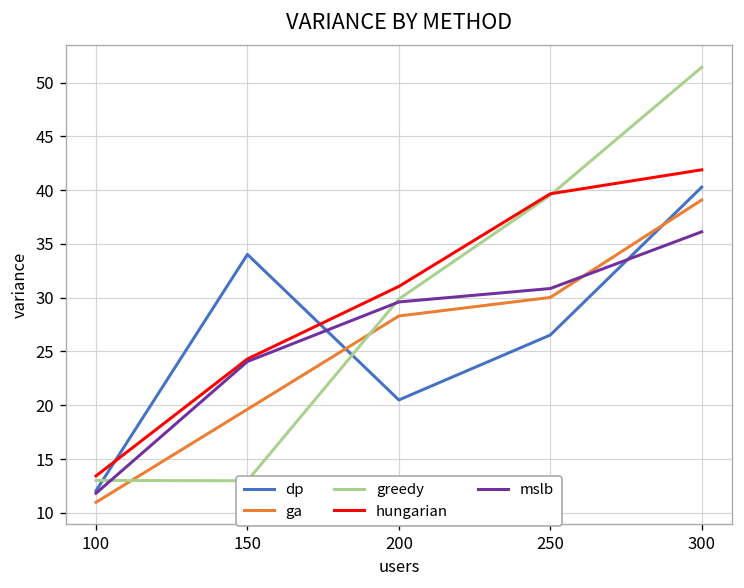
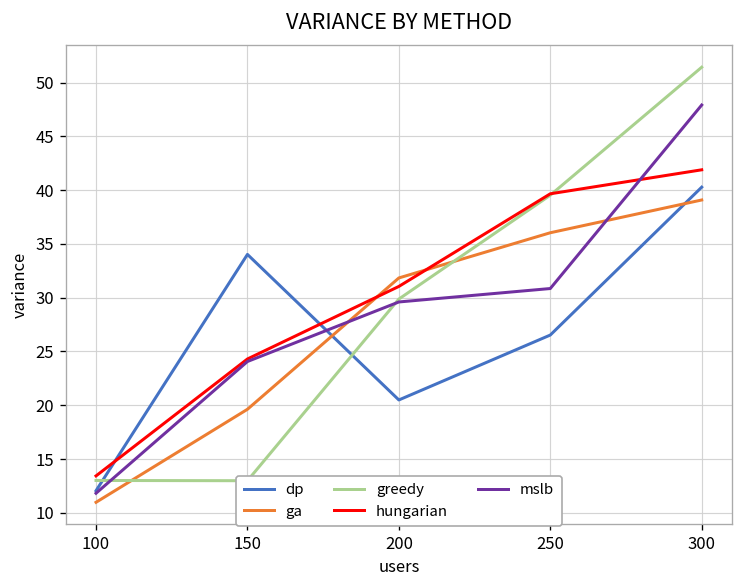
  {
    "dp": {
      "150": 34,
      "200": 20,
      "250": 27,
      "300": 40
    },
    "ga": {
      "100": 11,
      "150": 20,
-     "200": 28,
-     "250": 30,
+     "200": 32,
+     "250": 36,
      "300": 39
    },
    "greedy": {
      "100": 13,
      "300": 51
    },
    "hungarian": {
      "100": 13,
      "200": 31,
      "300": 42
    },
    "mslb": {
      "250": 31,
-     "300": 36
+     "300": 48
    }
  }
